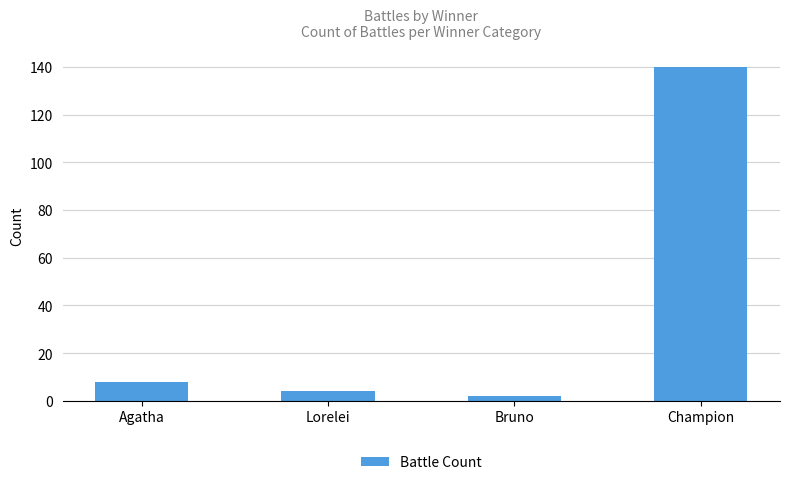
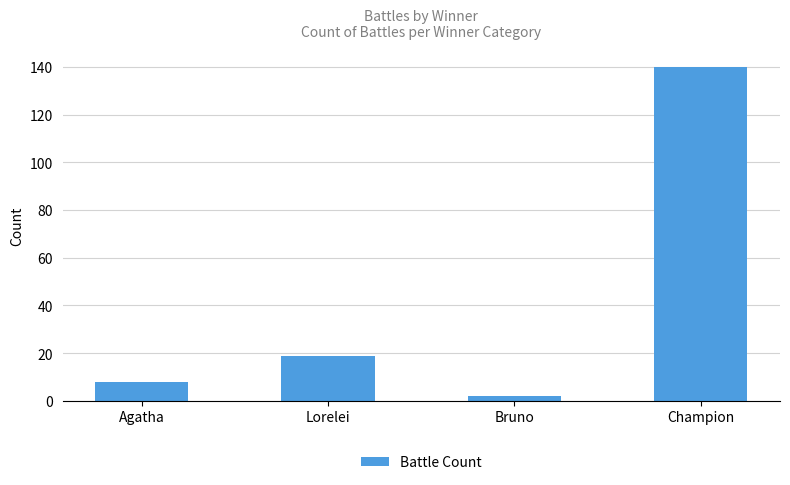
  {
    "Agatha": 8,
-   "Lorelei": 4,
+   "Lorelei": 19,
    "Bruno": 2,
    "Champion": 140
  }
